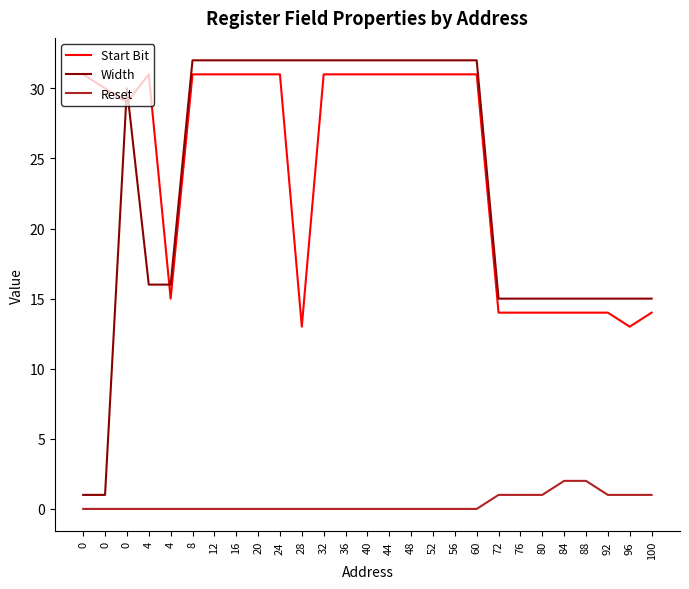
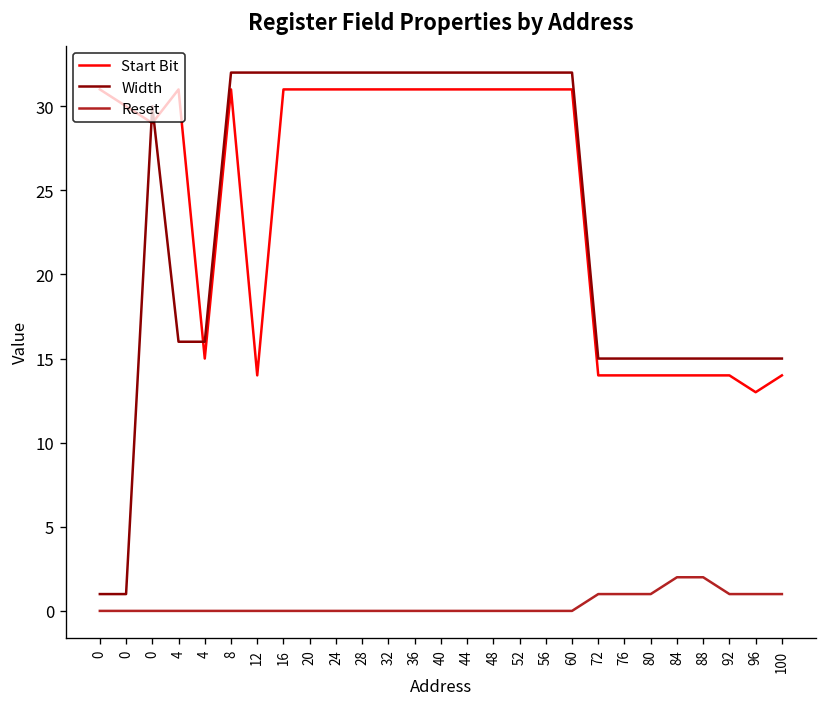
  {
    "Start Bit": {
      "8": 31,
-     "12": 31,
+     "12": 14,
      "16": 31,
      "20": 31,
      "24": 31,
-     "28": 13,
+     "28": 31,
      "32": 31,
      "36": 31,
      "40": 31,
      "44": 31,
      "48": 31,
      "52": 31,
      "56": 31,
      "60": 31,
      "72": 14,
      "76": 14,
      "80": 14,
      "84": 14,
      "88": 14,
      "92": 14,
      "96": 13,
      "100": 14
    },
    "Width": {
      "8": 32,
      "12": 32,
      "16": 32,
      "20": 32,
      "24": 32,
      "28": 32,
      "32": 32,
      "36": 32,
      "40": 32,
      "44": 32,
      "48": 32,
      "52": 32,
      "56": 32,
      "60": 32,
      "72": 15,
      "76": 15,
      "80": 15,
      "84": 15,
      "88": 15,
      "92": 15,
      "96": 15,
      "100": 15
    },
    "Reset": {
      "8": 0,
      "12": 0,
      "16": 0,
      "20": 0,
      "24": 0,
      "28": 0,
      "32": 0,
      "36": 0,
      "40": 0,
      "44": 0,
      "48": 0,
      "52": 0,
      "56": 0,
      "60": 0,
      "72": 1,
      "76": 1,
      "80": 1,
      "84": 2,
      "88": 2,
      "92": 1,
      "96": 1,
      "100": 1
    }
  }
